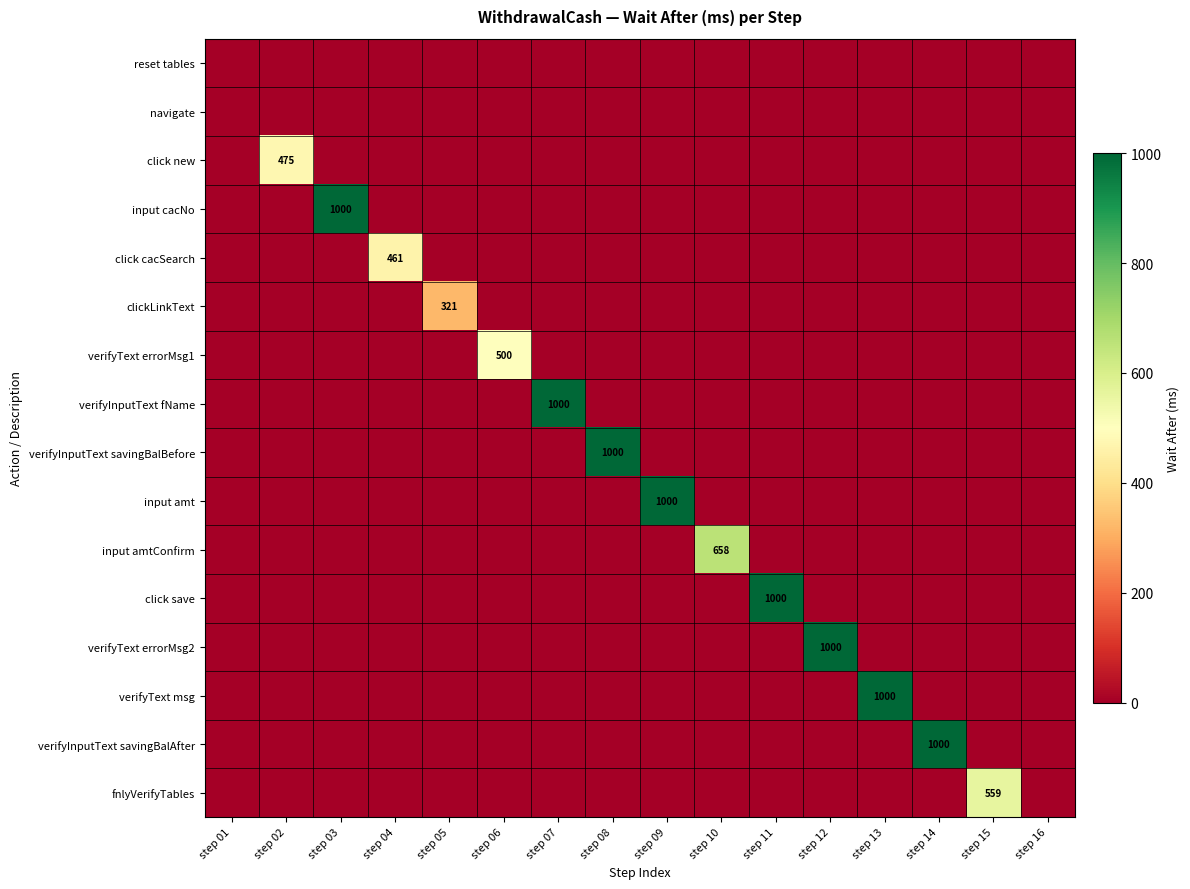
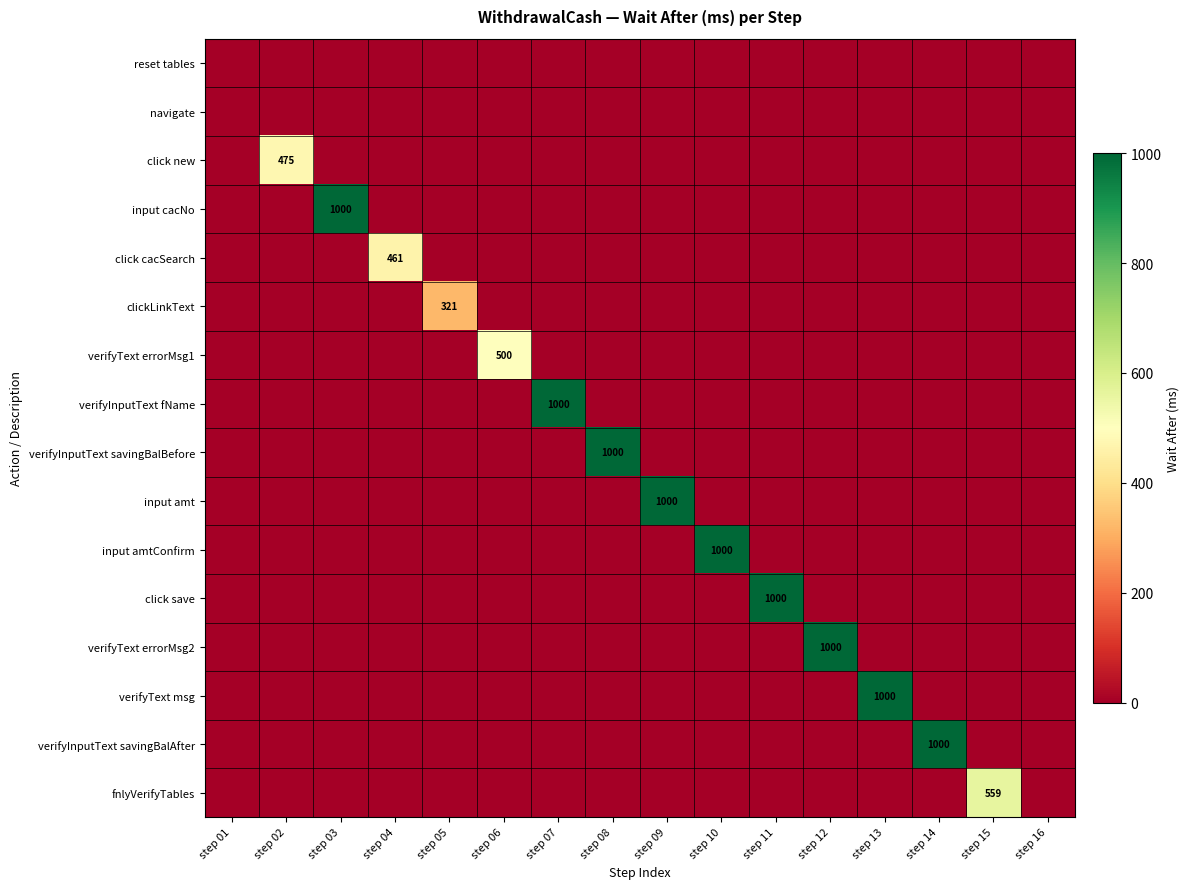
  {
    "click new": {
      "step 02": 475
    },
    "input cacNo": {
      "step 03": 1000
    },
    "click cacSearch": {
      "step 04": 461
    },
    "clickLinkText": {
      "step 05": 321
    },
    "verifyText errorMsg1": {
      "step 06": 500
    },
    "verifyInputText fName": {
      "step 07": 1000
    },
    "verifyInputText savingBalBefore": {
      "step 08": 1000
    },
    "input amt": {
      "step 09": 1000
    },
    "input amtConfirm": {
-     "step 10": 658
+     "step 10": 1000
    },
    "click save": {
      "step 11": 1000
    },
    "verifyText errorMsg2": {
      "step 12": 1000
    },
    "verifyText msg": {
      "step 13": 1000
    },
    "verifyInputText savingBalAfter": {
      "step 14": 1000
    },
    "fnlyVerifyTables": {
      "step 15": 559
    }
  }
